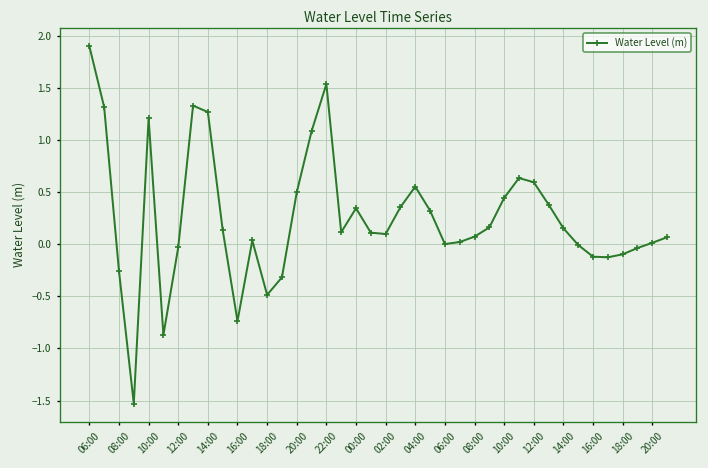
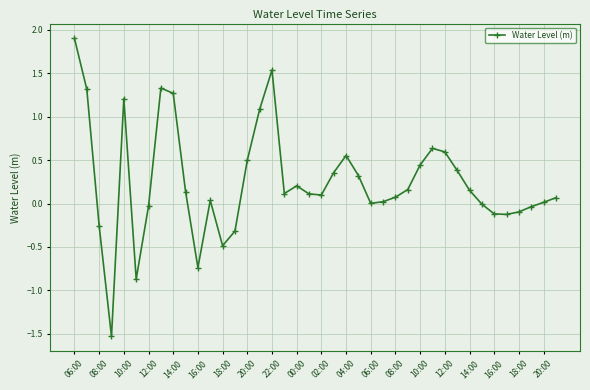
  {
    "22:00": 1.5,
-   "00:00": 0.3,
+   "00:00": 0.2,
    "02:00": 0.1,
    "04:00": 0.6
  }
